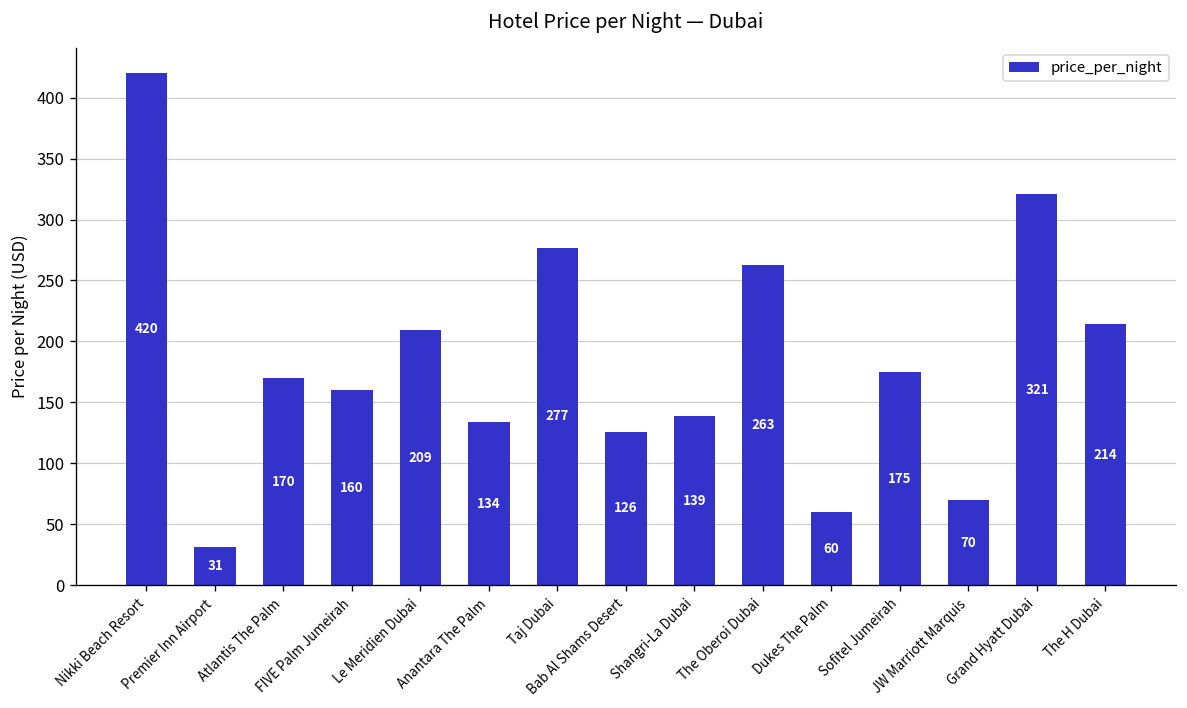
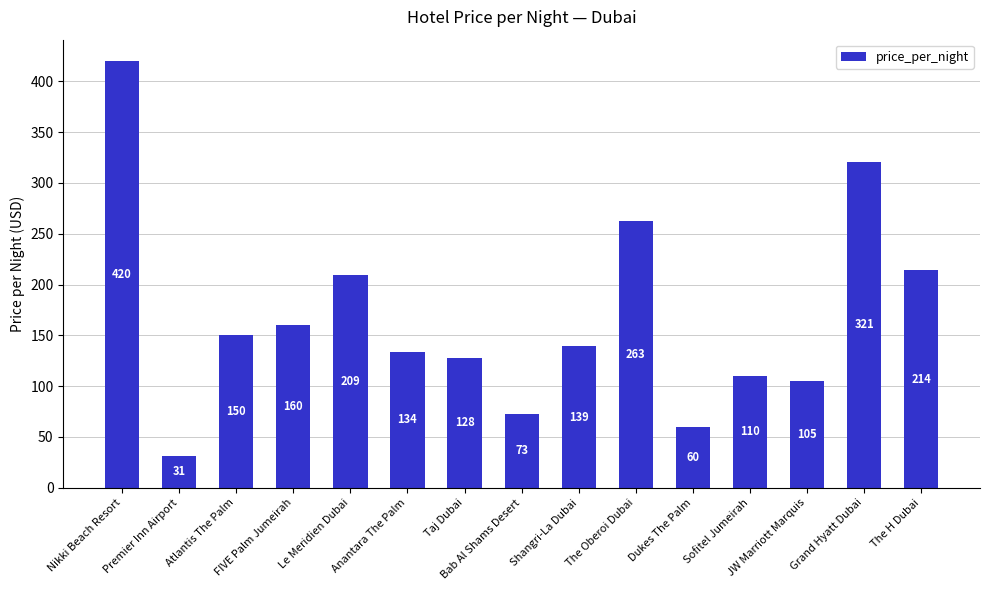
  {
    "Nikki Beach Resort": 420,
    "Premier Inn Airport": 31,
-   "Atlantis The Palm": 170,
+   "Atlantis The Palm": 150,
    "FIVE Palm Jumeirah": 160,
    "Le Meridien Dubai": 209,
    "Anantara The Palm": 134,
-   "Taj Dubai": 277,
-   "Bab Al Shams Desert": 126,
+   "Taj Dubai": 128,
+   "Bab Al Shams Desert": 73,
    "Shangri-La Dubai": 139,
    "The Oberoi Dubai": 263,
    "Dukes The Palm": 60,
-   "Sofitel Jumeirah": 175,
-   "JW Marriott Marquis": 70,
+   "Sofitel Jumeirah": 110,
+   "JW Marriott Marquis": 105,
    "Grand Hyatt Dubai": 321,
    "The H Dubai": 214
  }
